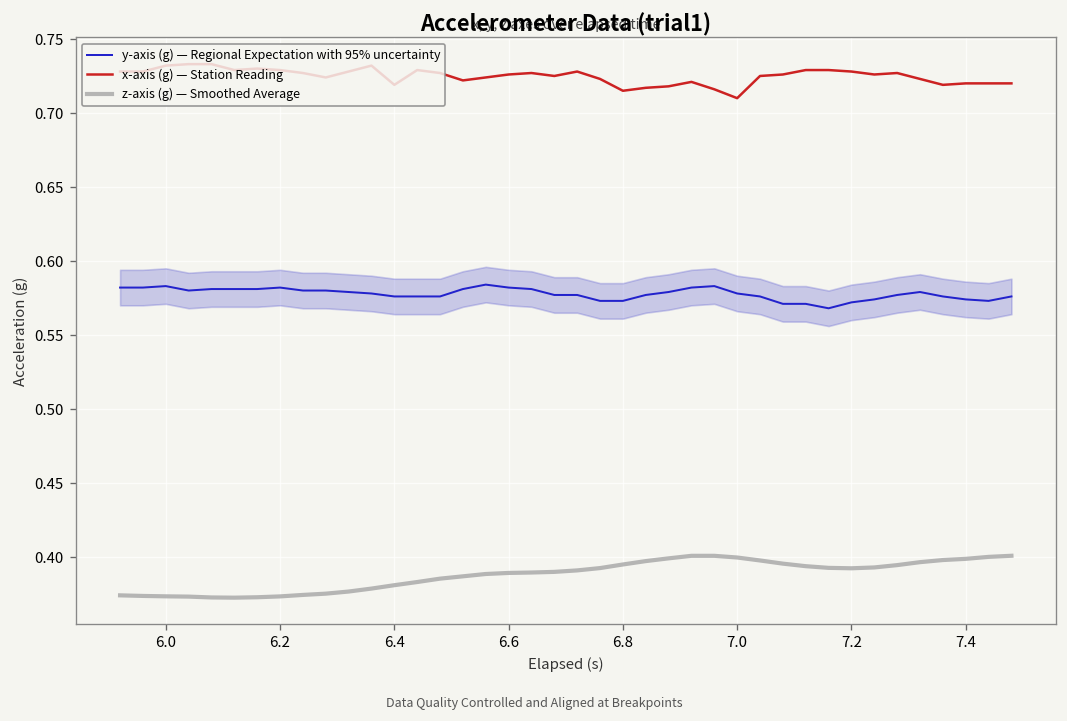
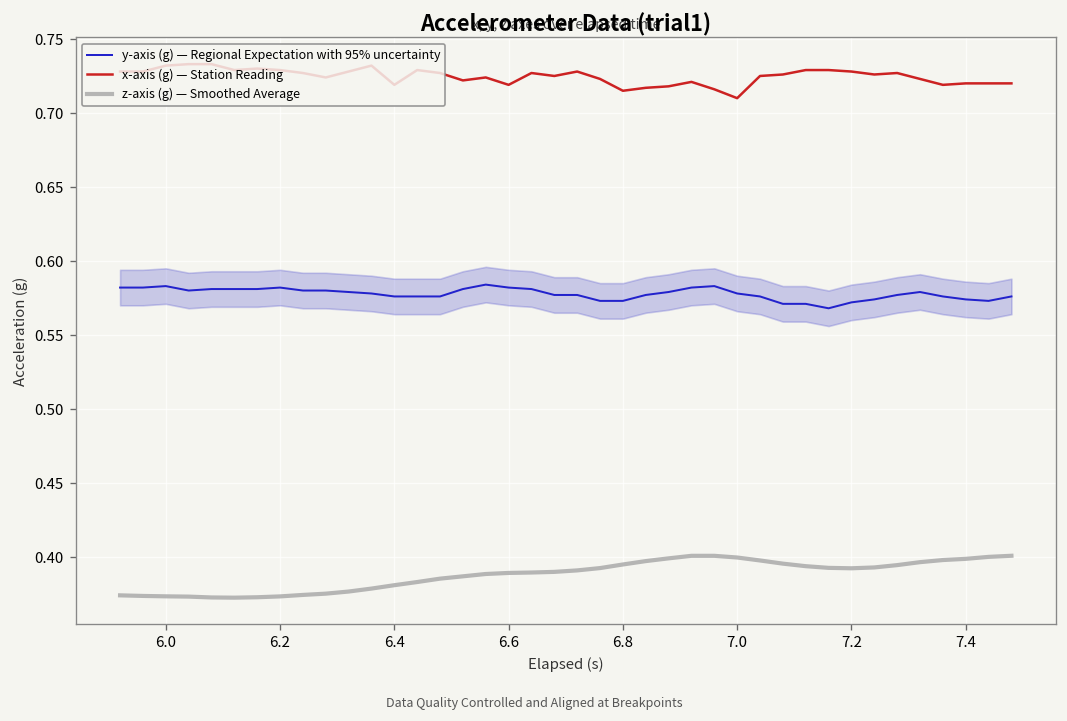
  {
    "x-axis (g) — Station Reading": {
-     "6.6": 0.726,
+     "6.6": 0.719,
      "6.8": 0.715,
      "7.0": 0.710,
      "7.2": 0.728,
      "7.4": 0.720
    },
    "z-axis (g) — Smoothed Average": {
      "6.0": 0.373,
      "6.2": 0.373,
      "6.4": 0.381,
      "6.6": 0.389,
      "6.8": 0.395,
      "7.0": 0.400,
      "7.2": 0.392,
      "7.4": 0.399
    }
  }
